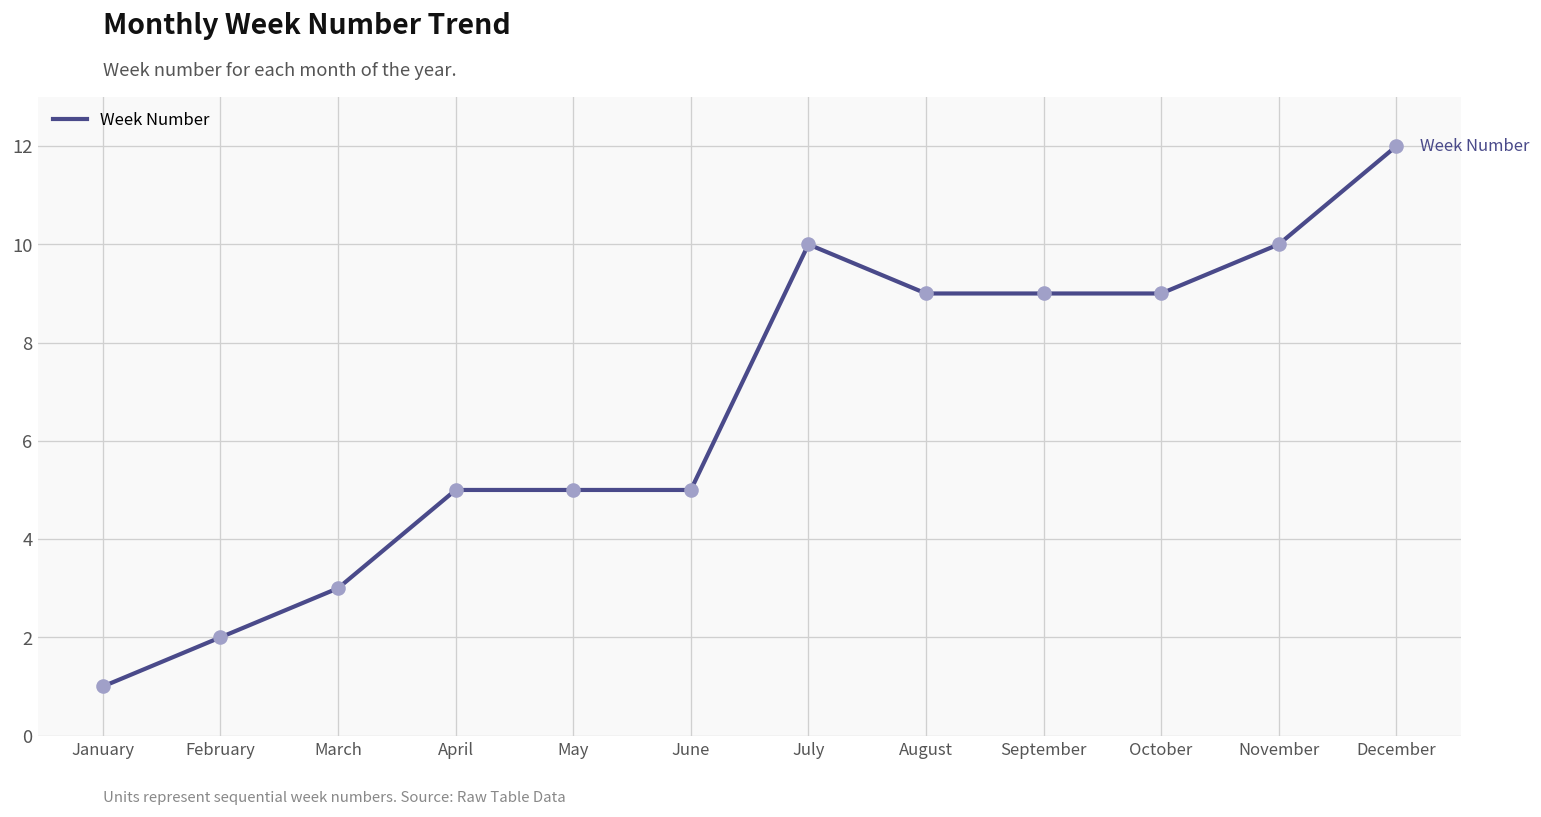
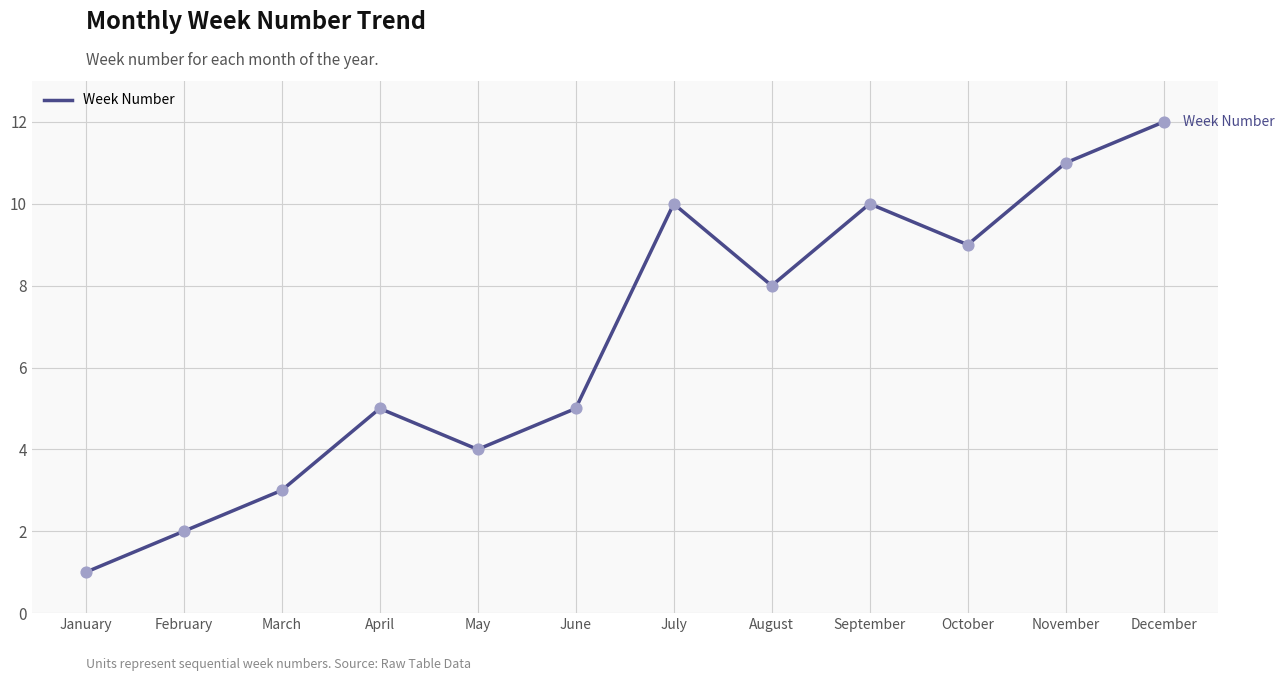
  {
    "January": 1,
    "February": 2,
    "March": 3,
    "April": 5,
-   "May": 5,
+   "May": 4,
    "June": 5,
    "July": 10,
-   "August": 9,
-   "September": 9,
+   "August": 8,
+   "September": 10,
    "October": 9,
-   "November": 10,
+   "November": 11,
    "December": 12
  }
